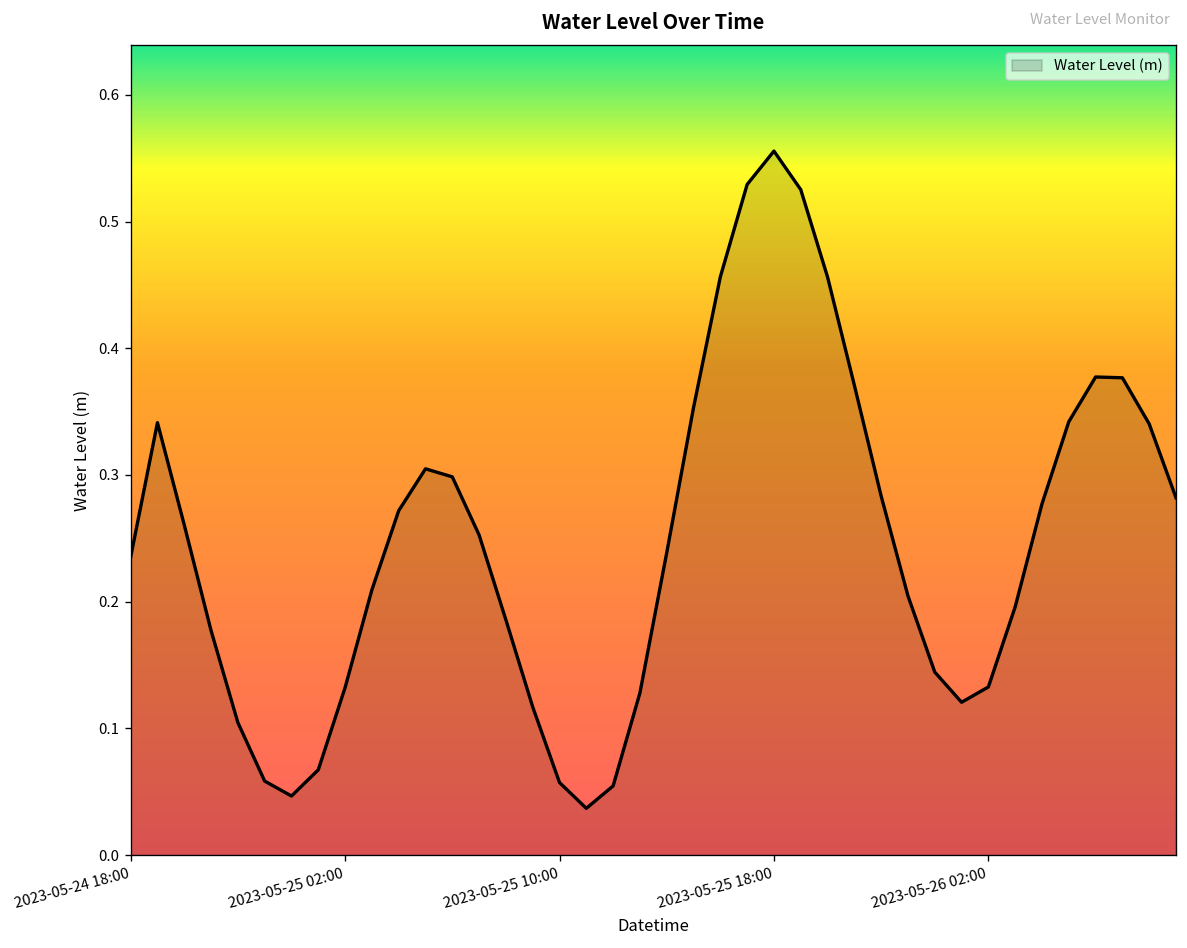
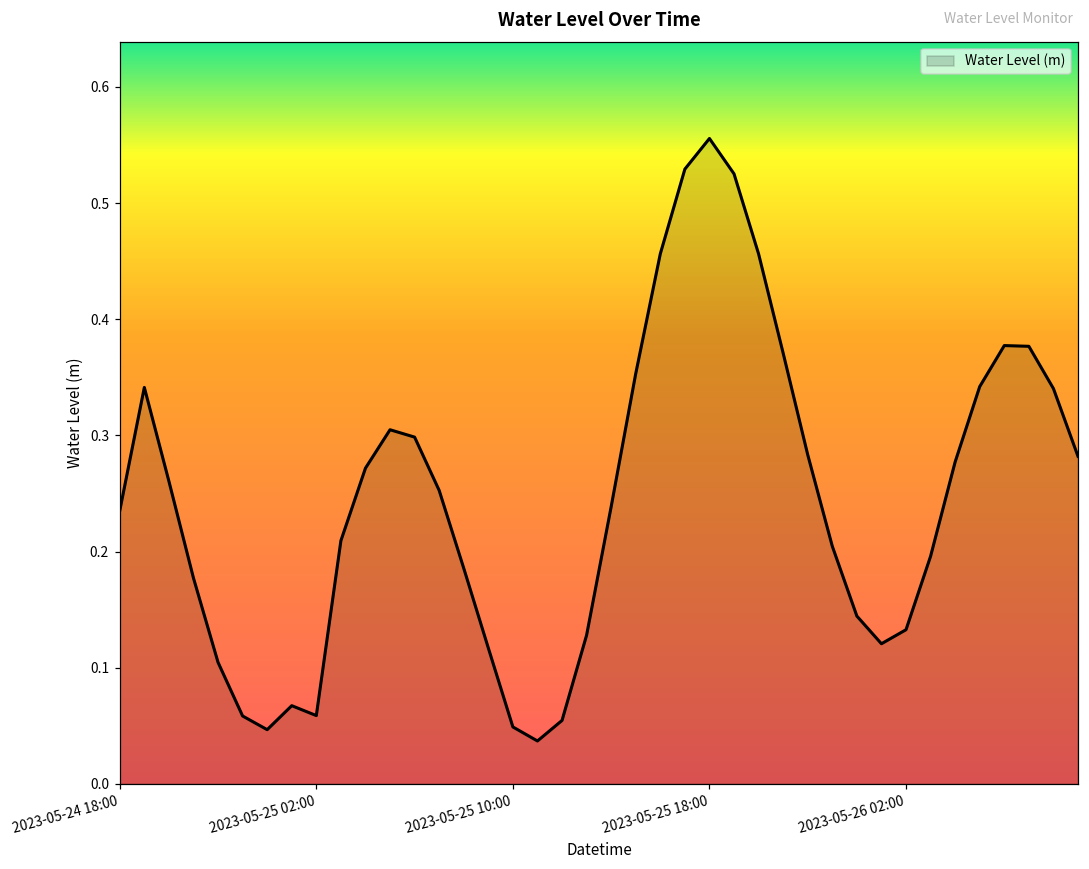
  {
    "2023-05-24 18:00": 0.235,
-   "2023-05-25 02:00": 0.132,
-   "2023-05-25 10:00": 0.057,
+   "2023-05-25 02:00": 0.059,
+   "2023-05-25 10:00": 0.049,
    "2023-05-25 18:00": 0.556,
    "2023-05-26 02:00": 0.133
  }
